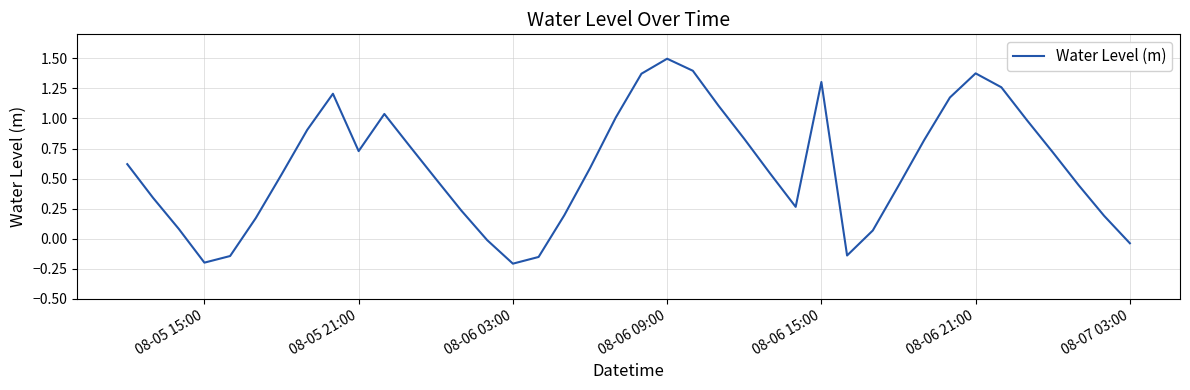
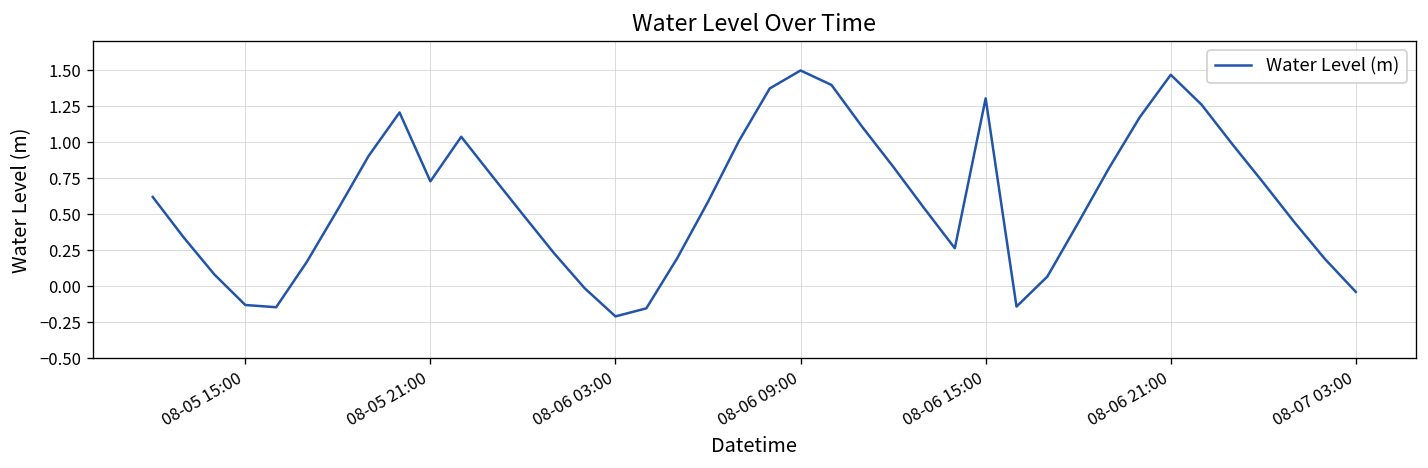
  {
-   "08-05 15:00": -0.20,
+   "08-05 15:00": -0.13,
    "08-05 21:00": 0.73,
    "08-06 03:00": -0.21,
    "08-06 09:00": 1.50,
    "08-06 15:00": 1.30,
-   "08-06 21:00": 1.38,
+   "08-06 21:00": 1.47,
    "08-07 03:00": -0.04
  }
